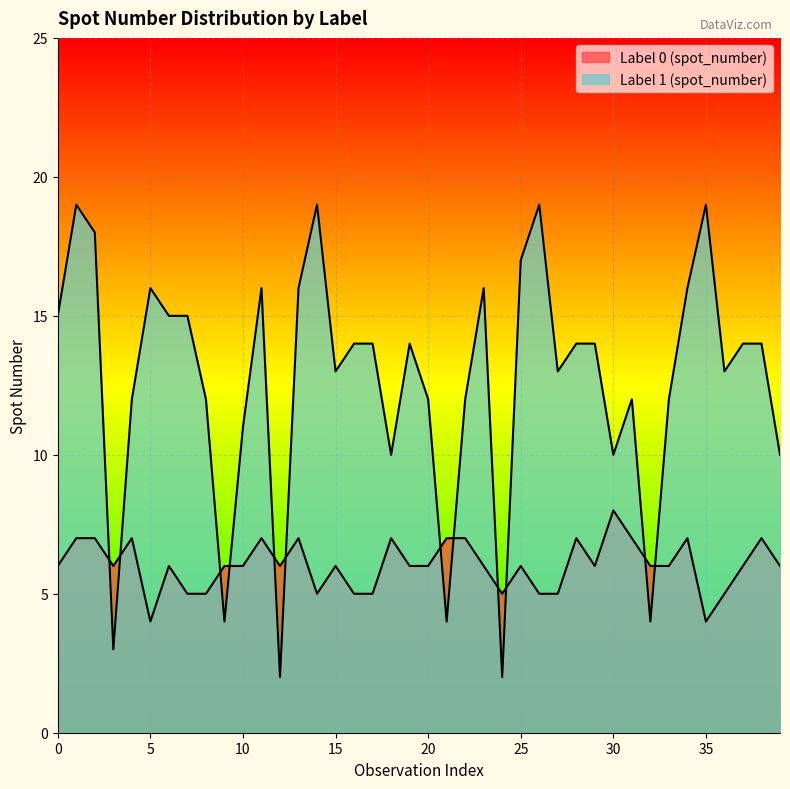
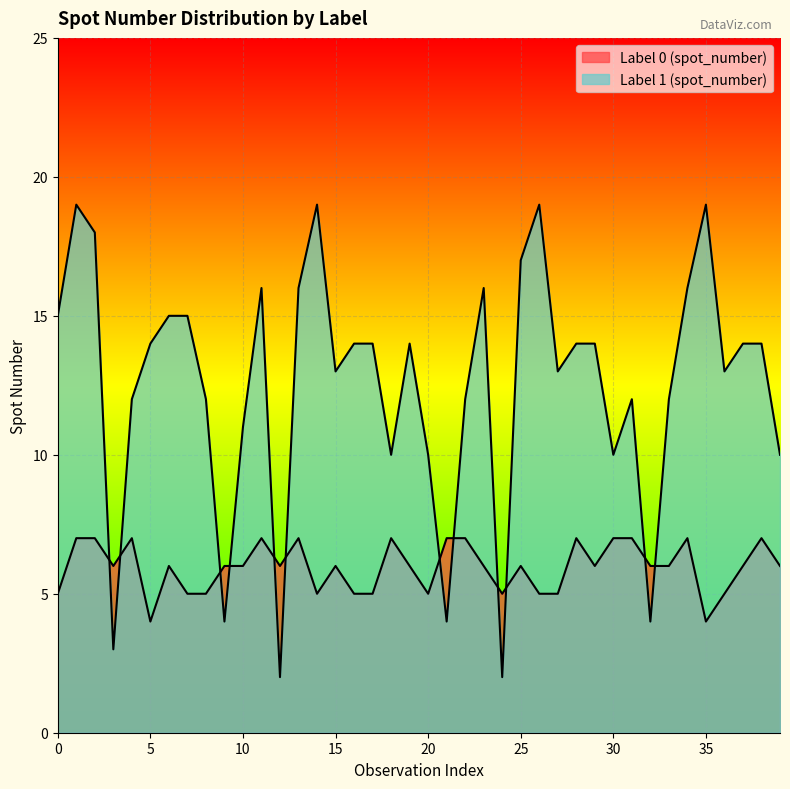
  {
    "Label 0 (spot_number)": {
-     "0": 6,
+     "0": 5,
      "5": 4,
      "10": 6,
      "15": 6,
-     "20": 6,
+     "20": 5,
      "25": 6,
-     "30": 8,
+     "30": 7,
      "35": 4
    },
    "Label 1 (spot_number)": {
      "0": 15,
-     "5": 16,
+     "5": 14,
      "10": 11,
      "15": 13,
-     "20": 12,
+     "20": 10,
      "25": 17,
      "30": 10,
      "35": 19
    }
  }
